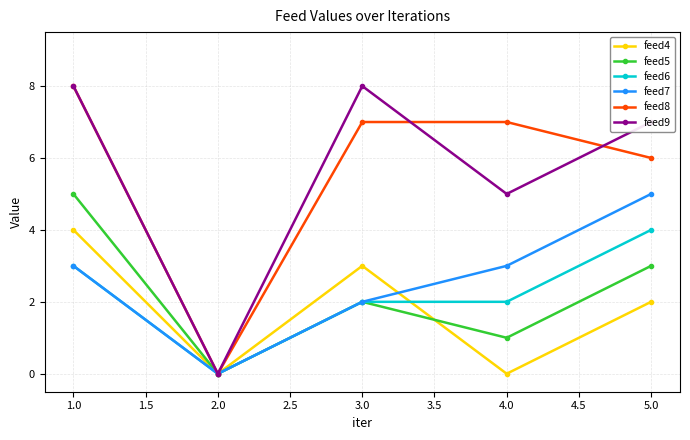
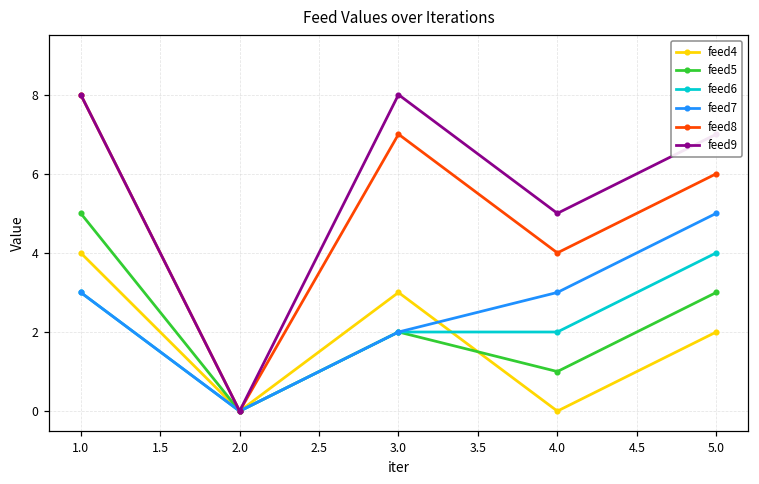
  {
    "feed4": {
      "1.0": 4,
      "3.0": 3,
      "4.0": 0,
      "5.0": 2
    },
    "feed5": {
      "1.0": 5,
      "4.0": 1,
      "5.0": 3
    },
    "feed6": {
      "4.0": 2,
      "5.0": 4
    },
    "feed7": {
      "4.0": 3,
      "5.0": 5
    },
    "feed8": {
      "3.0": 7,
-     "4.0": 7,
+     "4.0": 4,
      "5.0": 6
    },
    "feed9": {
      "3.0": 8,
      "4.0": 5
    }
  }
